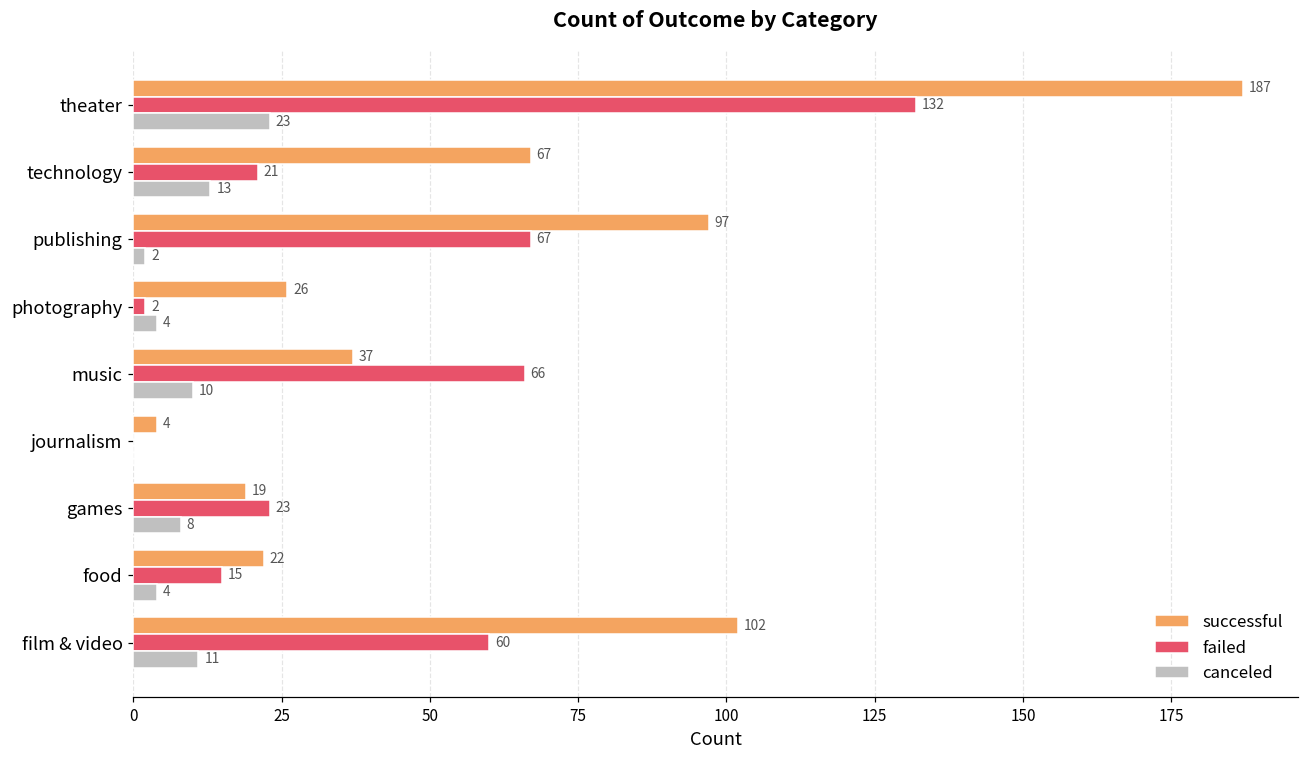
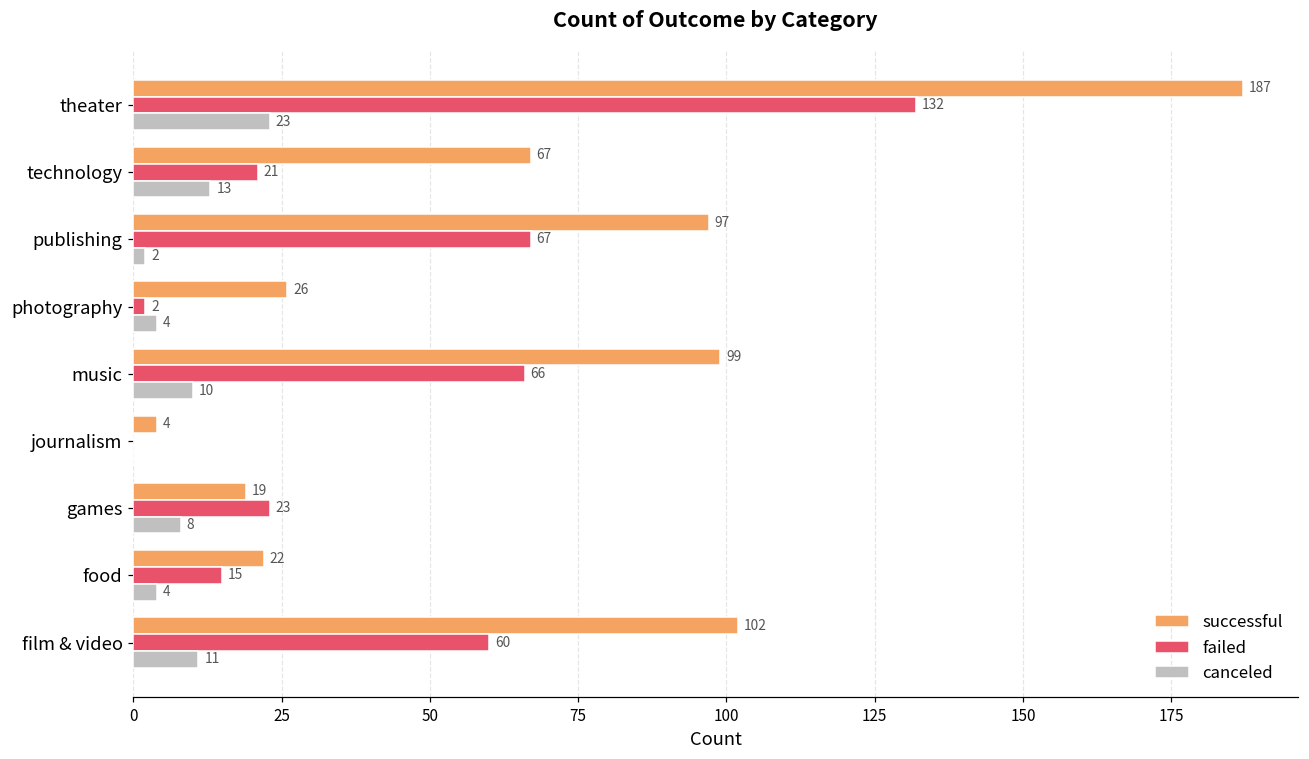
  {
    "successful": {
      "theater": 187,
      "technology": 67,
      "publishing": 97,
      "photography": 26,
-     "music": 37,
+     "music": 99,
      "journalism": 4,
      "games": 19,
      "food": 22,
      "film & video": 102
    },
    "failed": {
      "theater": 132,
      "technology": 21,
      "publishing": 67,
      "photography": 2,
      "music": 66,
      "games": 23,
      "food": 15,
      "film & video": 60
    },
    "canceled": {
      "theater": 23,
      "technology": 13,
      "publishing": 2,
      "photography": 4,
      "music": 10,
      "games": 8,
      "food": 4,
      "film & video": 11
    }
  }
